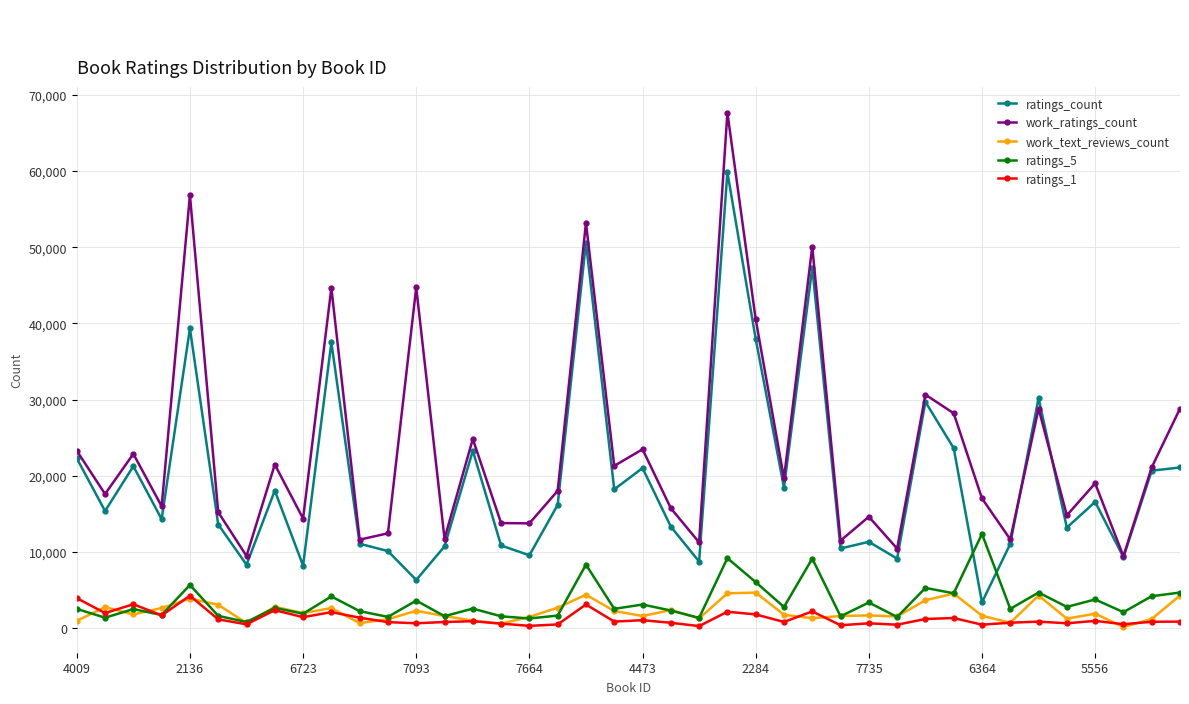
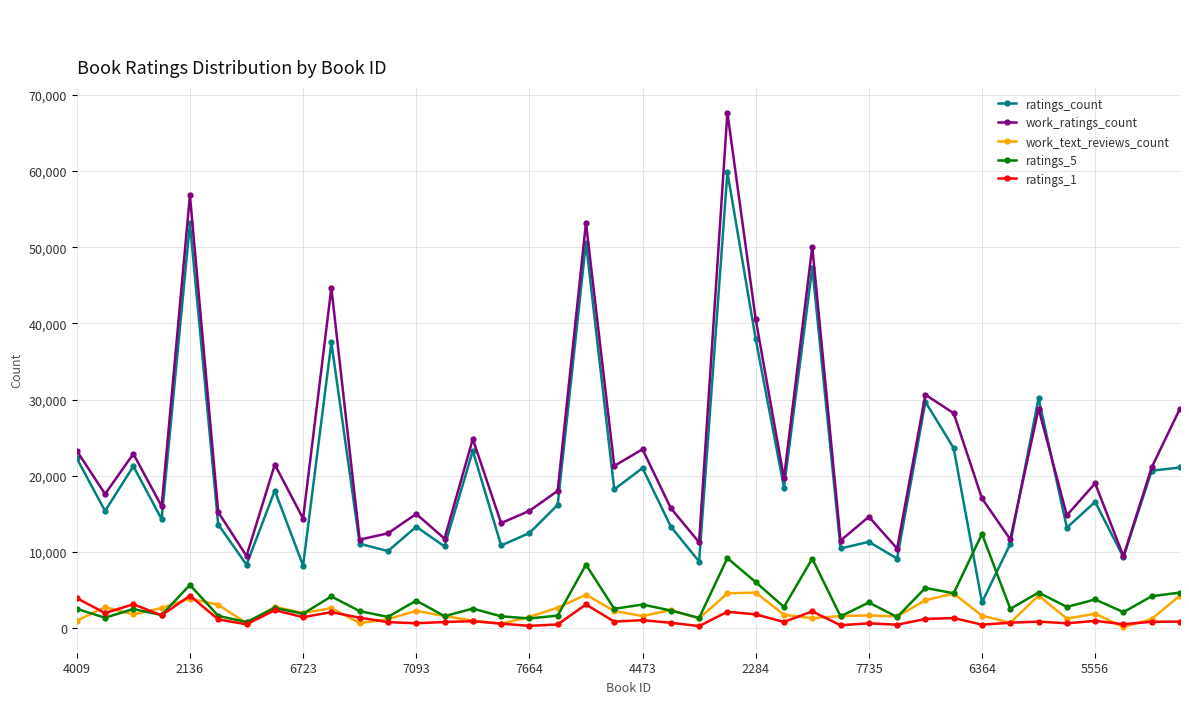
  {
    "ratings_count": {
      "4009": "22,000",
-     "2136": "39,000",
+     "2136": "53,000",
      "6723": "8,000",
-     "7093": "6,000",
-     "7664": "10,000",
+     "7093": "13,000",
+     "7664": "12,000",
      "4473": "21,000",
      "2284": "38,000",
      "7735": "11,000",
      "6364": "3,000",
      "5556": "17,000"
    },
    "work_ratings_count": {
      "4009": "23,000",
      "2136": "57,000",
      "6723": "14,000",
-     "7093": "45,000",
-     "7664": "14,000",
+     "7093": "15,000",
+     "7664": "15,000",
      "4473": "23,000",
      "2284": "41,000",
      "7735": "15,000",
      "6364": "17,000",
      "5556": "19,000"
    },
    "work_text_reviews_count": {
      "4009": "1,000",
      "2136": "4,000",
      "7093": "2,000",
      "4473": "2,000",
      "2284": "5,000",
      "7735": "2,000",
      "6364": "2,000",
      "5556": "2,000"
    },
    "ratings_5": {
      "4009": "3,000",
      "2136": "6,000",
      "7093": "4,000",
      "4473": "3,000",
      "2284": "6,000",
      "7735": "3,000",
      "6364": "12,000",
      "5556": "4,000"
    },
    "ratings_1": {
      "4009": "4,000",
      "2136": "4,000",
      "6723": "1,000",
      "7093": "1,000",
      "7664": "0",
      "4473": "1,000",
      "2284": "2,000",
      "7735": "1,000",
      "6364": "0",
      "5556": "1,000"
    }
  }
